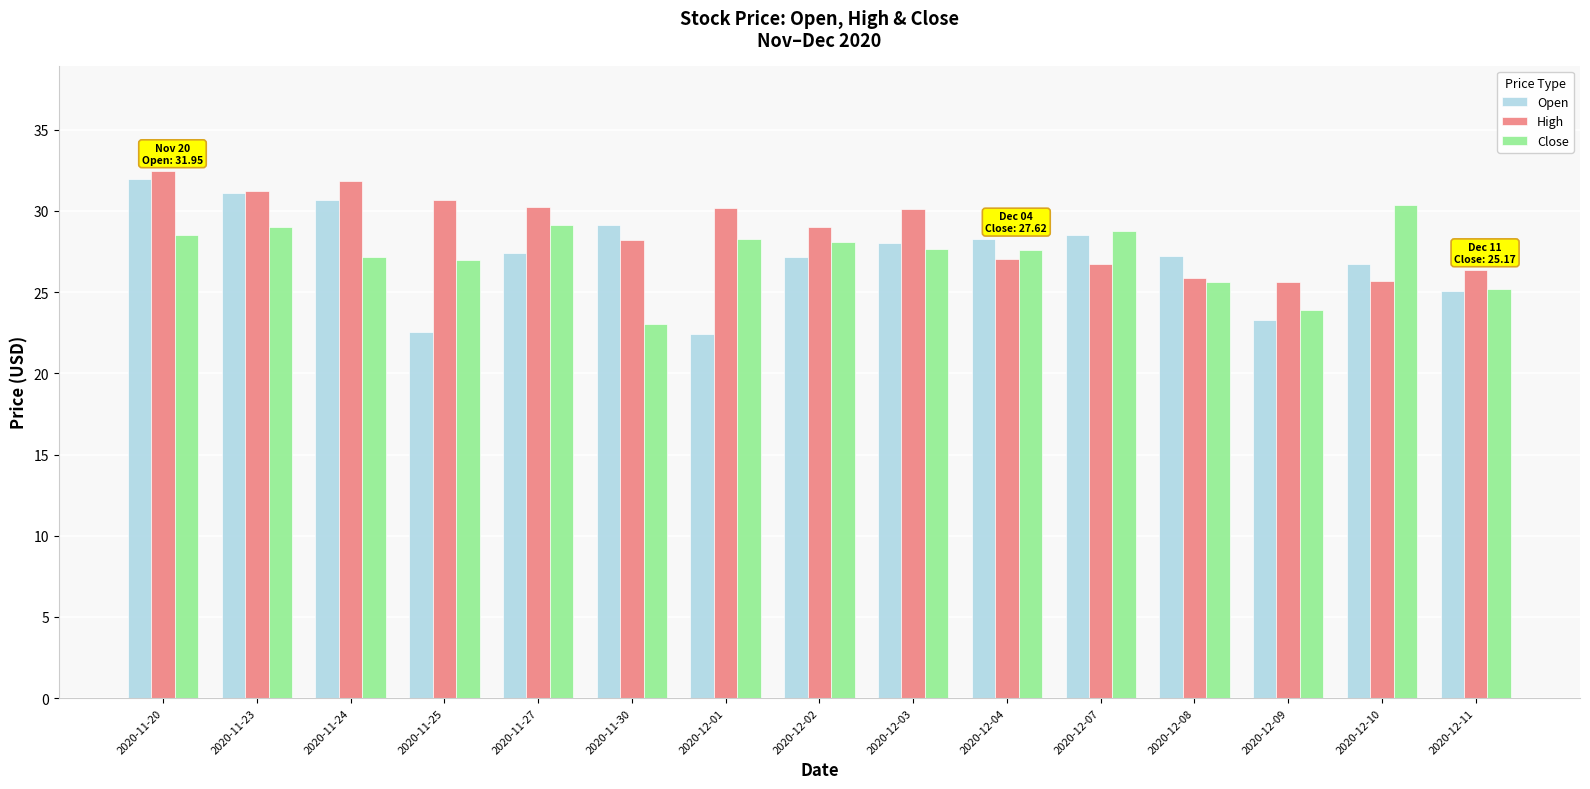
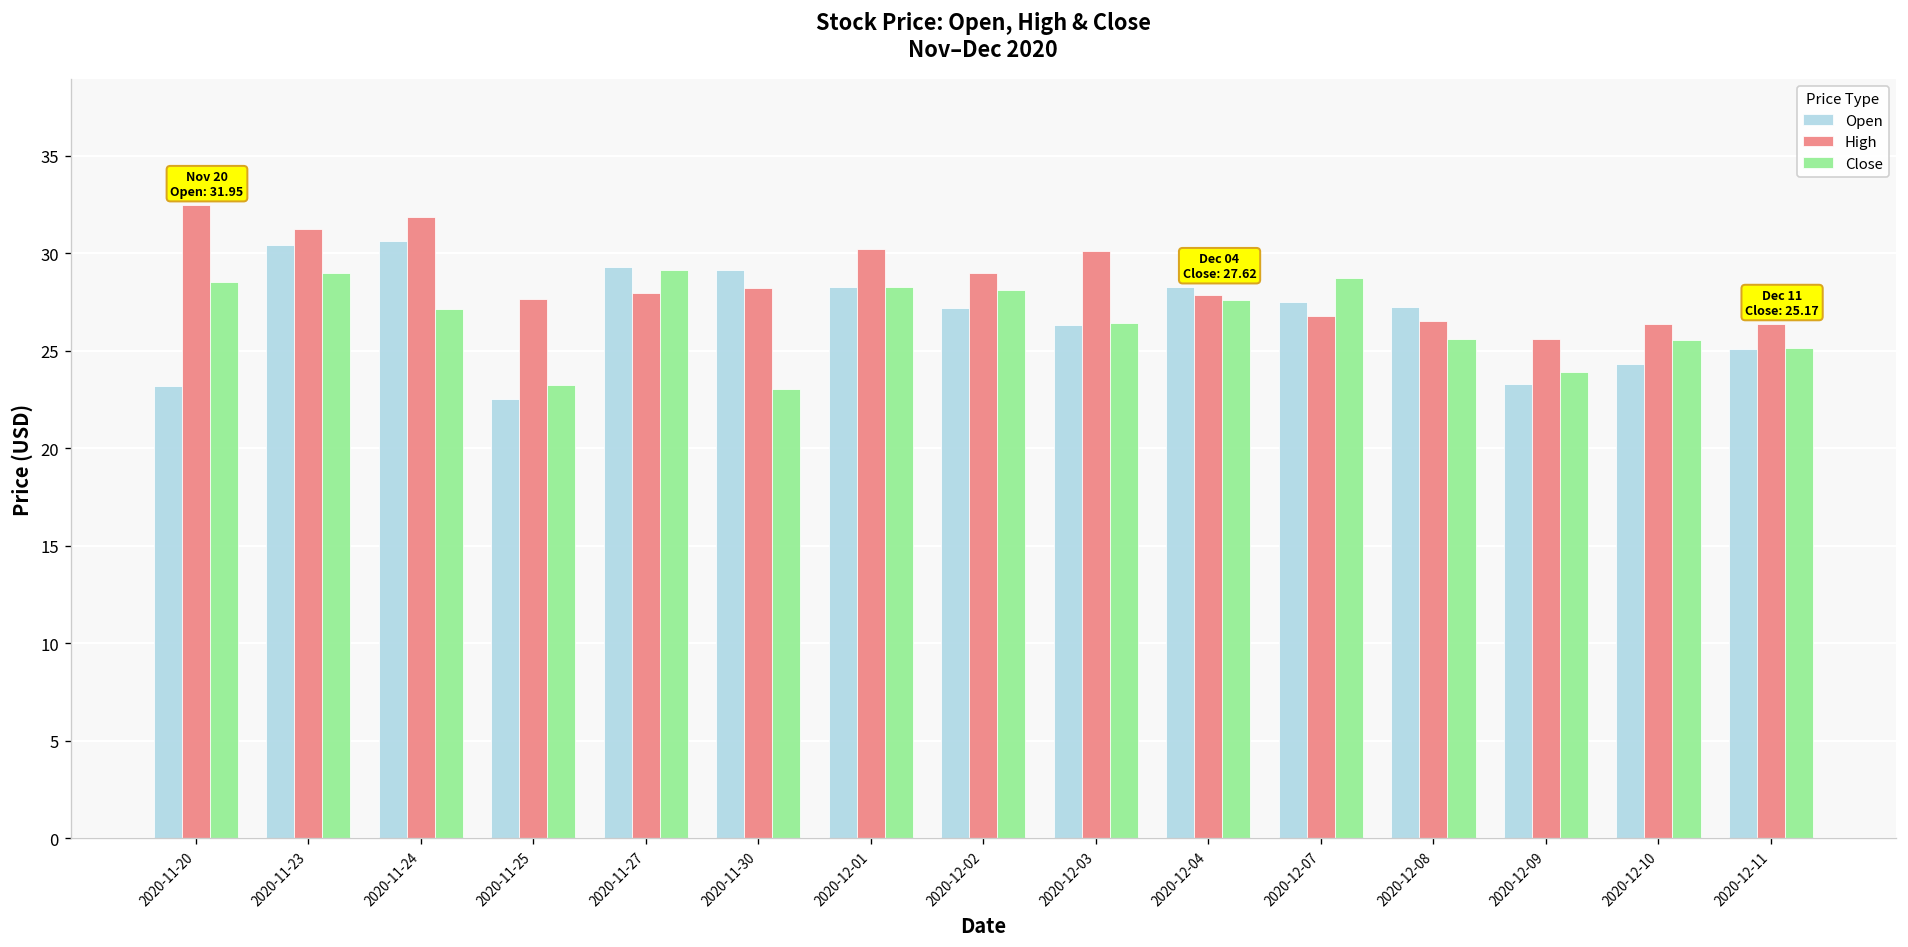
  {
    "Open": {
-     "2020-11-20": 32.0,
-     "2020-11-23": 31.1,
+     "2020-11-20": 23.2,
+     "2020-11-23": 30.4,
      "2020-11-24": 30.6,
      "2020-11-25": 22.5,
-     "2020-11-27": 27.4,
+     "2020-11-27": 29.3,
      "2020-11-30": 29.2,
-     "2020-12-01": 22.4,
+     "2020-12-01": 28.3,
      "2020-12-02": 27.2,
-     "2020-12-03": 28.0,
-     "2020-12-07": 28.5,
+     "2020-12-03": 26.3,
+     "2020-12-07": 27.5,
      "2020-12-08": 27.2,
      "2020-12-09": 23.3,
-     "2020-12-10": 26.7,
+     "2020-12-10": 24.3,
      "2020-12-11": 25.1
    },
    "High": {
      "2020-11-23": 31.3,
      "2020-11-24": 31.9,
-     "2020-11-25": 30.7,
-     "2020-11-27": 30.3,
+     "2020-11-25": 27.7,
+     "2020-11-27": 28.0,
      "2020-11-30": 28.2,
      "2020-12-01": 30.2,
      "2020-12-02": 29.0,
      "2020-12-03": 30.1,
-     "2020-12-04": 27.1,
+     "2020-12-04": 27.9,
      "2020-12-07": 26.8,
-     "2020-12-08": 25.9,
+     "2020-12-08": 26.5,
      "2020-12-09": 25.6,
-     "2020-12-10": 25.7
+     "2020-12-10": 26.4
    },
    "Close": {
      "2020-11-20": 28.5,
      "2020-11-23": 29.0,
      "2020-11-24": 27.1,
-     "2020-11-25": 27.0,
+     "2020-11-25": 23.2,
      "2020-11-27": 29.2,
      "2020-11-30": 23.0,
      "2020-12-01": 28.3,
      "2020-12-02": 28.1,
-     "2020-12-03": 27.7,
+     "2020-12-03": 26.4,
      "2020-12-07": 28.8,
      "2020-12-08": 25.6,
      "2020-12-09": 23.9,
-     "2020-12-10": 30.4
+     "2020-12-10": 25.5
    }
  }
